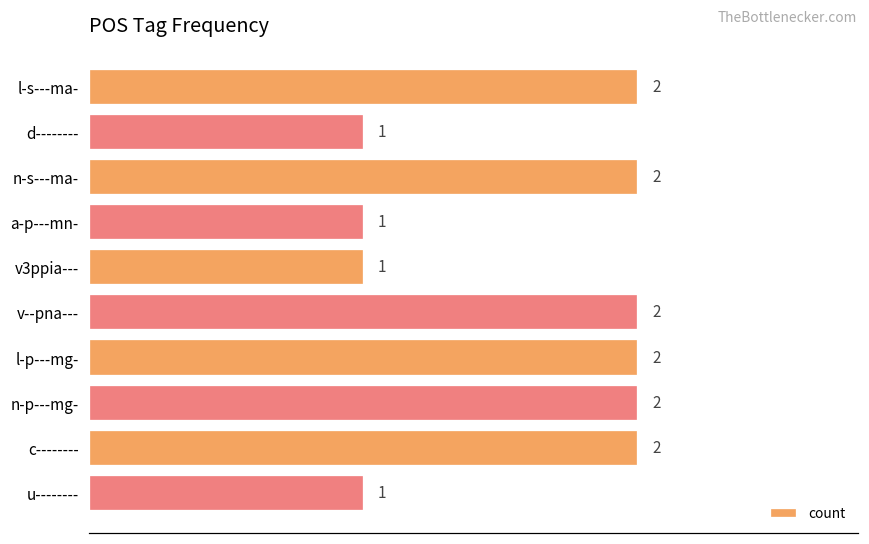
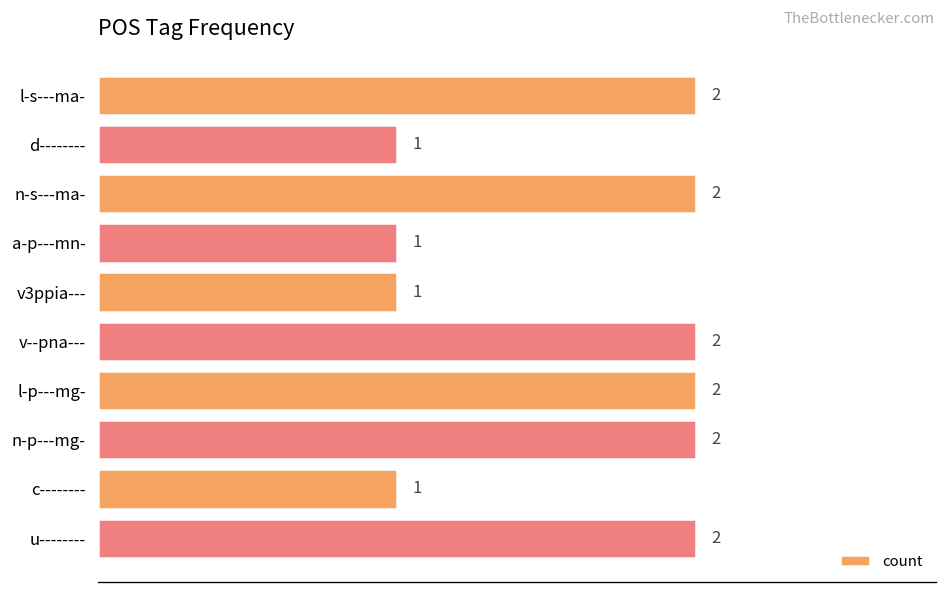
  {
    "l-s---ma-": 2,
    "d--------": 1,
    "n-s---ma-": 2,
    "a-p---mn-": 1,
    "v3ppia---": 1,
    "v--pna---": 2,
    "l-p---mg-": 2,
    "n-p---mg-": 2,
-   "c--------": 2,
-   "u--------": 1
+   "c--------": 1,
+   "u--------": 2
  }
